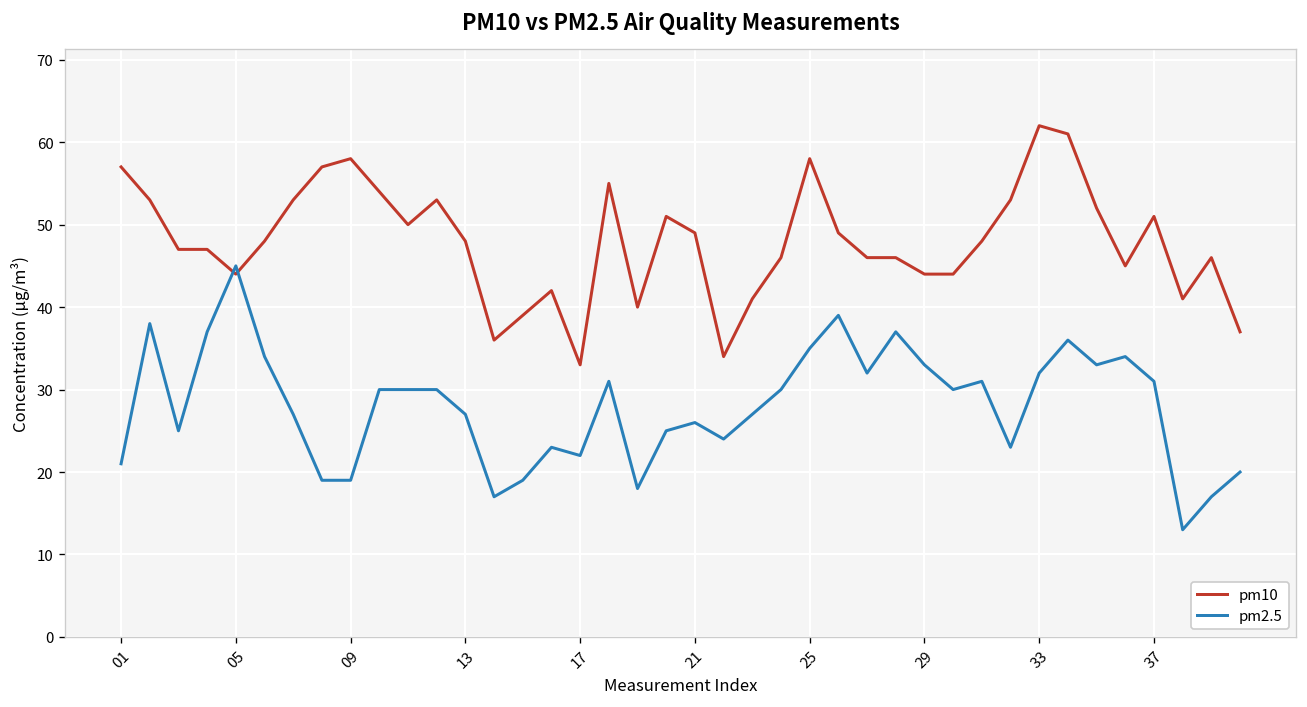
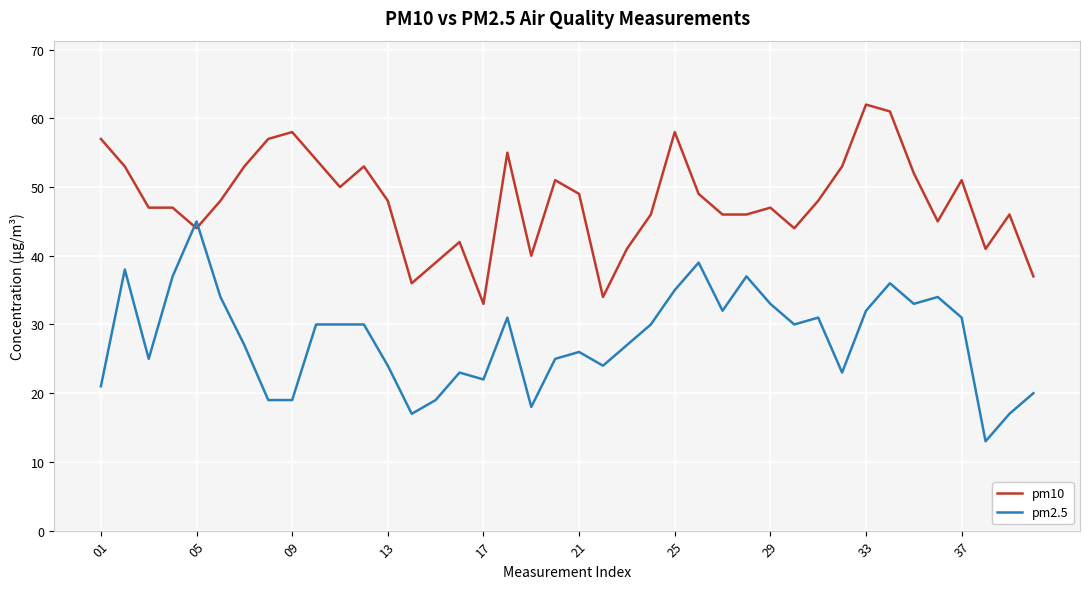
  {
    "pm10": {
      "01": 57,
      "05": 44,
      "09": 58,
      "13": 48,
      "17": 33,
      "21": 49,
      "25": 58,
-     "29": 44,
+     "29": 47,
      "33": 62,
      "37": 51
    },
    "pm2.5": {
      "01": 21,
      "05": 45,
      "09": 19,
-     "13": 27,
+     "13": 24,
      "17": 22,
      "21": 26,
      "25": 35,
      "29": 33,
      "33": 32,
      "37": 31
    }
  }
